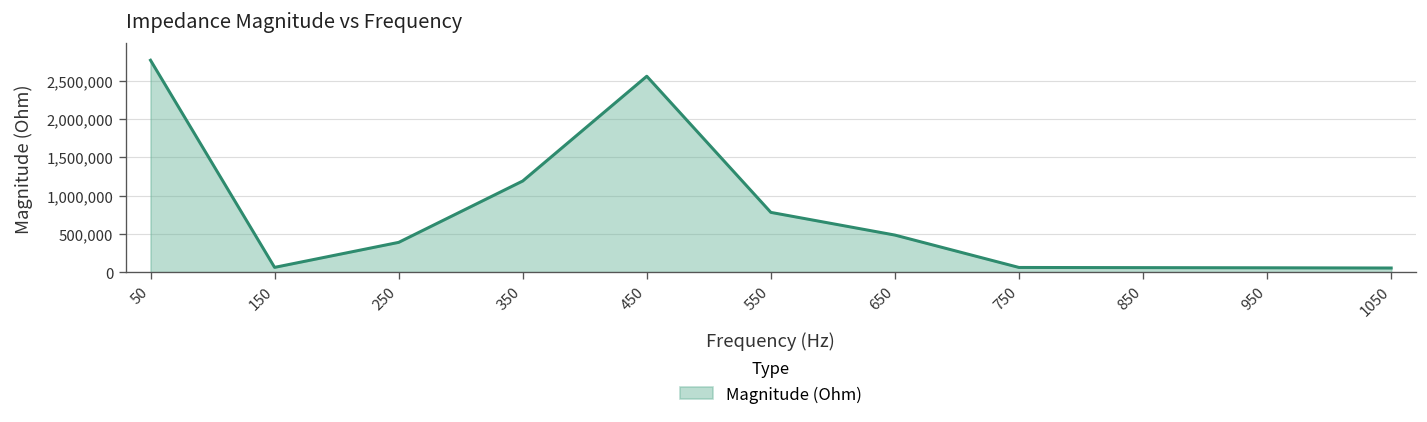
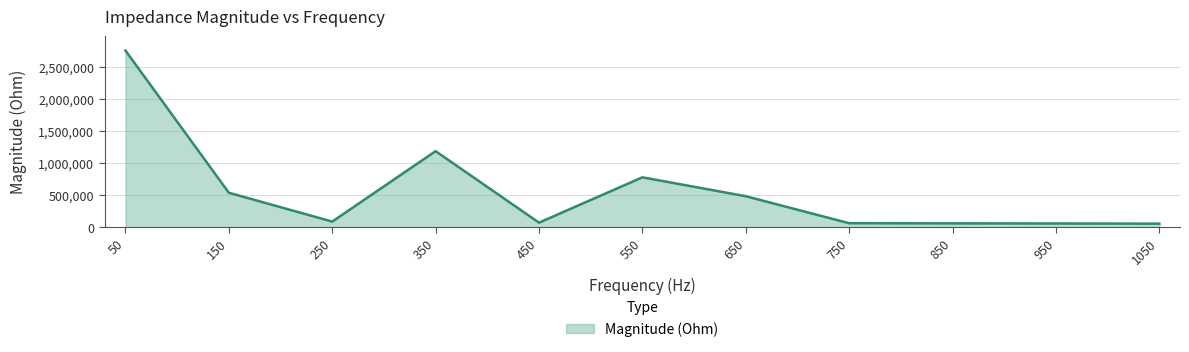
  {
    "50": "2,800,000",
-   "150": "100,000",
-   "250": "400,000",
+   "150": "500,000",
+   "250": "100,000",
    "350": "1,200,000",
-   "450": "2,600,000",
+   "450": "100,000",
    "550": "800,000",
    "650": "500,000",
    "750": "100,000",
    "850": "100,000",
    "950": "100,000",
    "1050": "100,000"
  }
